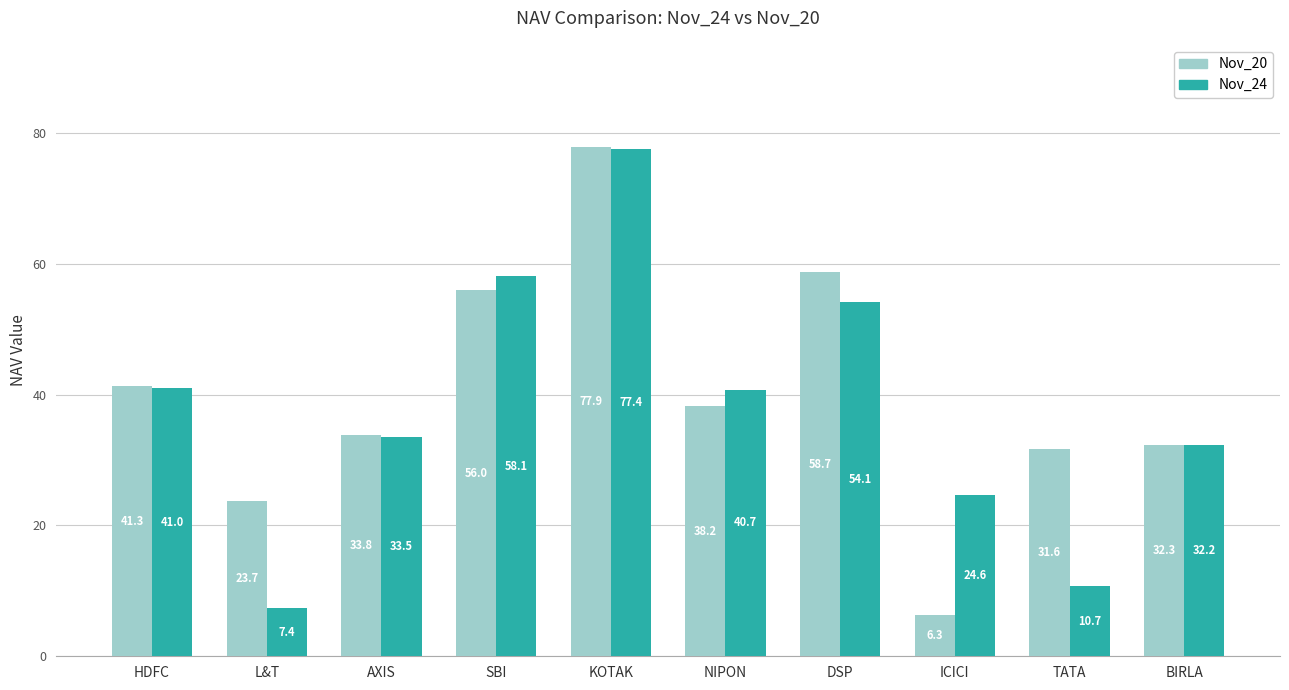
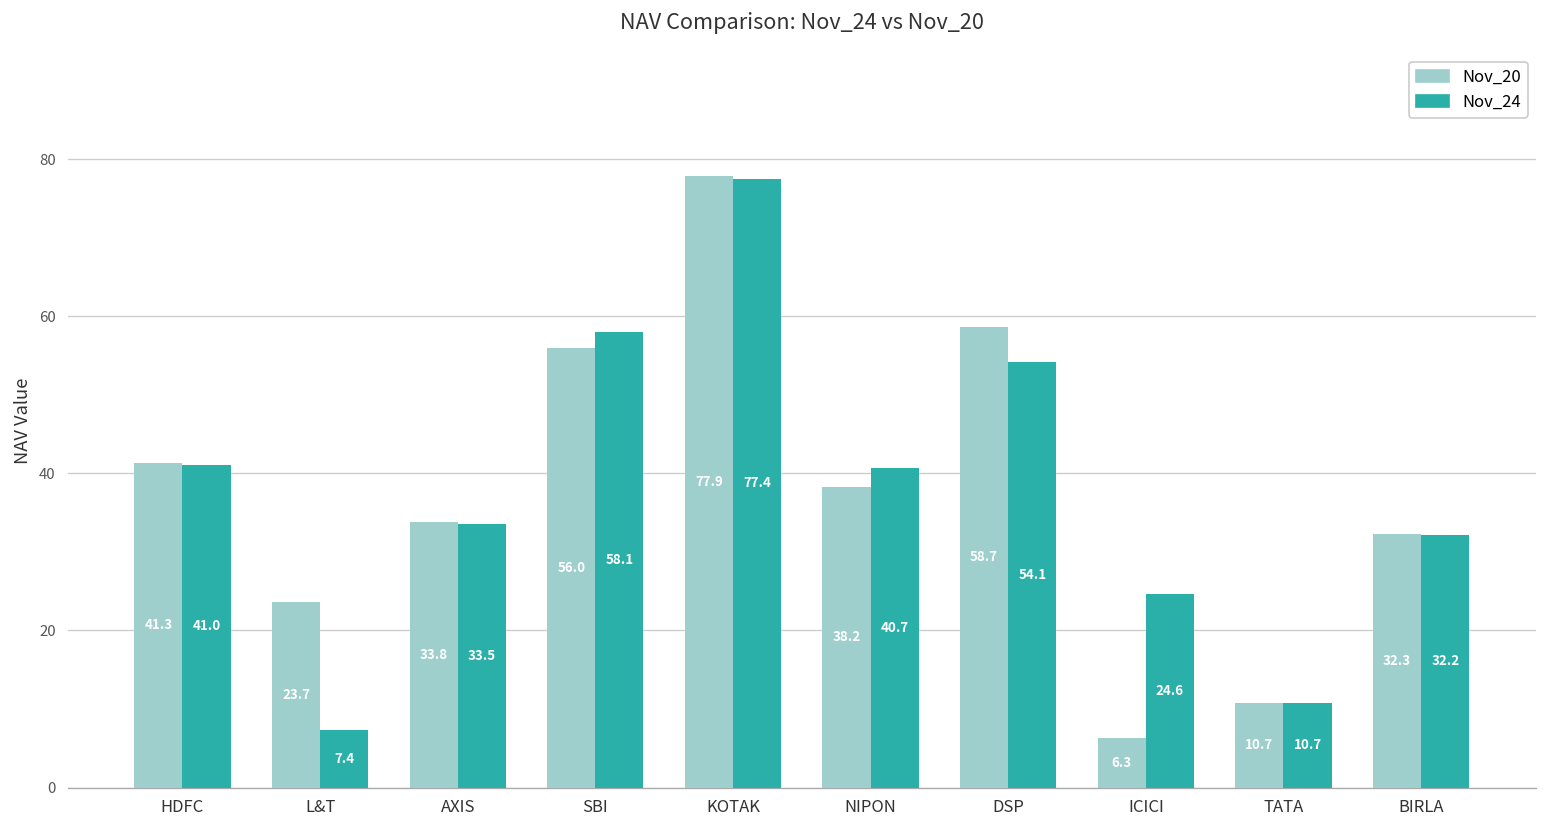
  {
    "Nov_20": {
      "HDFC": 41.3,
      "L&T": 23.7,
      "AXIS": 33.8,
      "SBI": 56.0,
      "KOTAK": 77.9,
      "NIPON": 38.2,
      "DSP": 58.7,
      "ICICI": 6.3,
-     "TATA": 31.6,
+     "TATA": 10.7,
      "BIRLA": 32.3
    },
    "Nov_24": {
      "HDFC": 41.0,
      "L&T": 7.4,
      "AXIS": 33.5,
      "SBI": 58.1,
      "KOTAK": 77.4,
      "NIPON": 40.7,
      "DSP": 54.1,
      "ICICI": 24.6,
      "TATA": 10.7,
      "BIRLA": 32.2
    }
  }
